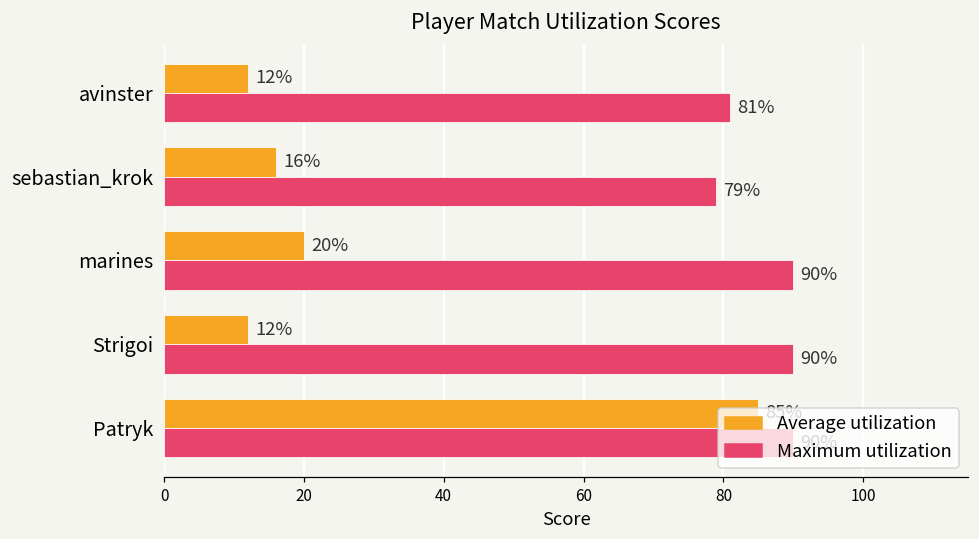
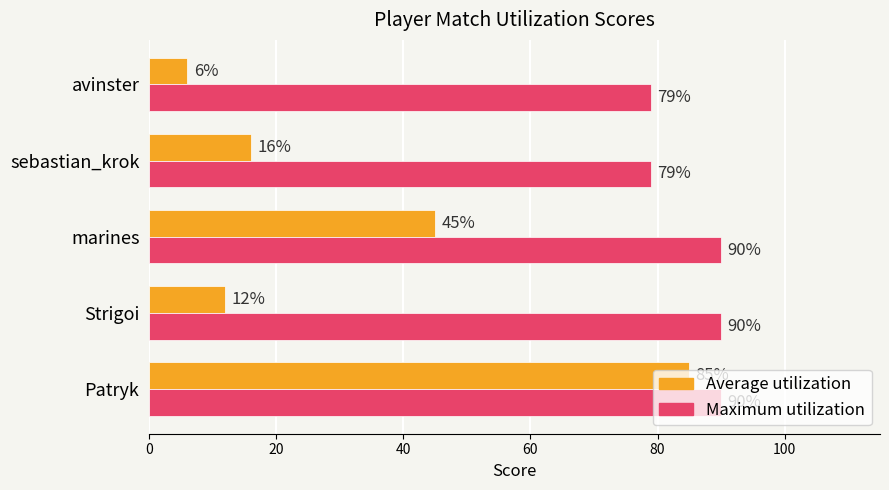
  {
    "Average utilization": {
-     "avinster": "12%",
+     "avinster": "6%",
      "sebastian_krok": "16%",
-     "marines": "20%",
+     "marines": "45%",
      "Strigoi": "12%"
    },
    "Maximum utilization": {
-     "avinster": "81%",
+     "avinster": "79%",
      "sebastian_krok": "79%",
      "marines": "90%",
      "Strigoi": "90%"
    }
  }
